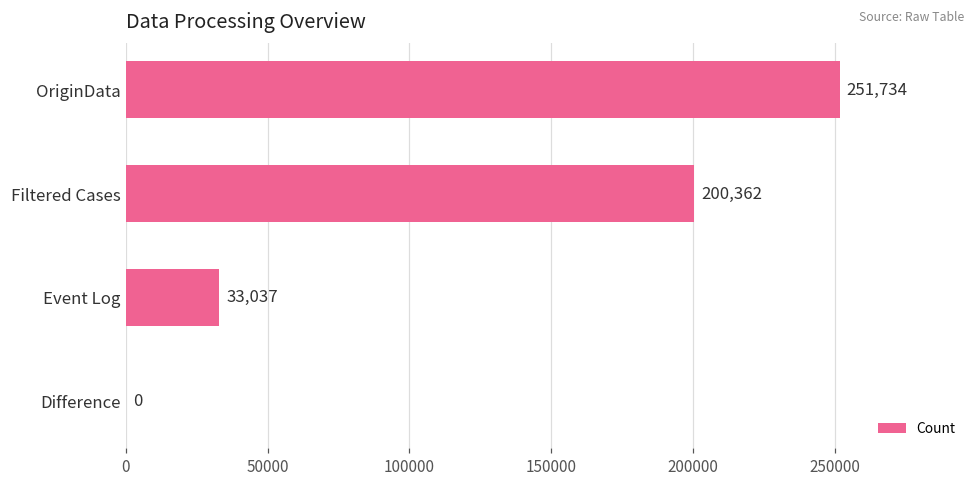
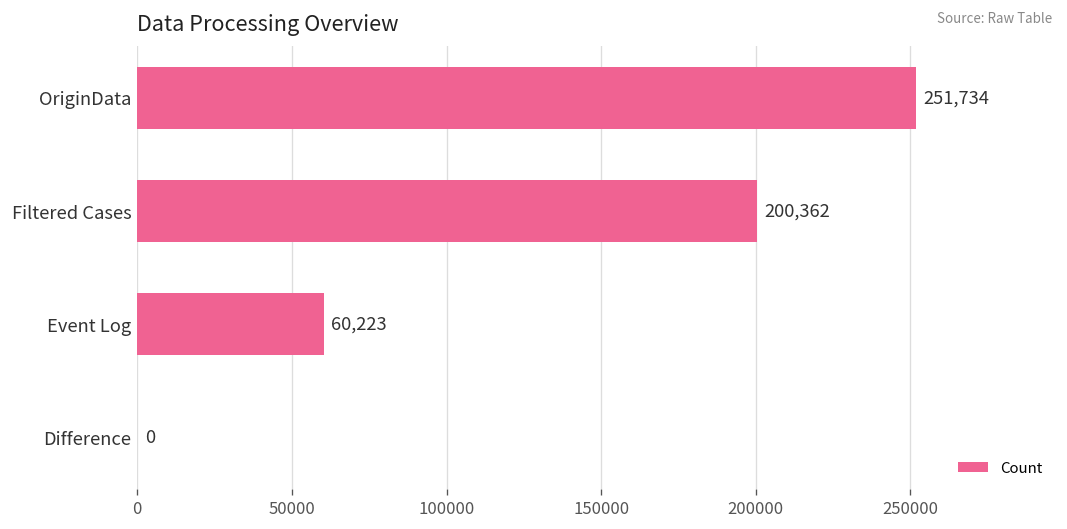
  {
    "OriginData": "251,734",
    "Filtered Cases": "200,362",
-   "Event Log": "33,037",
+   "Event Log": "60,223",
    "Difference": "0"
  }
